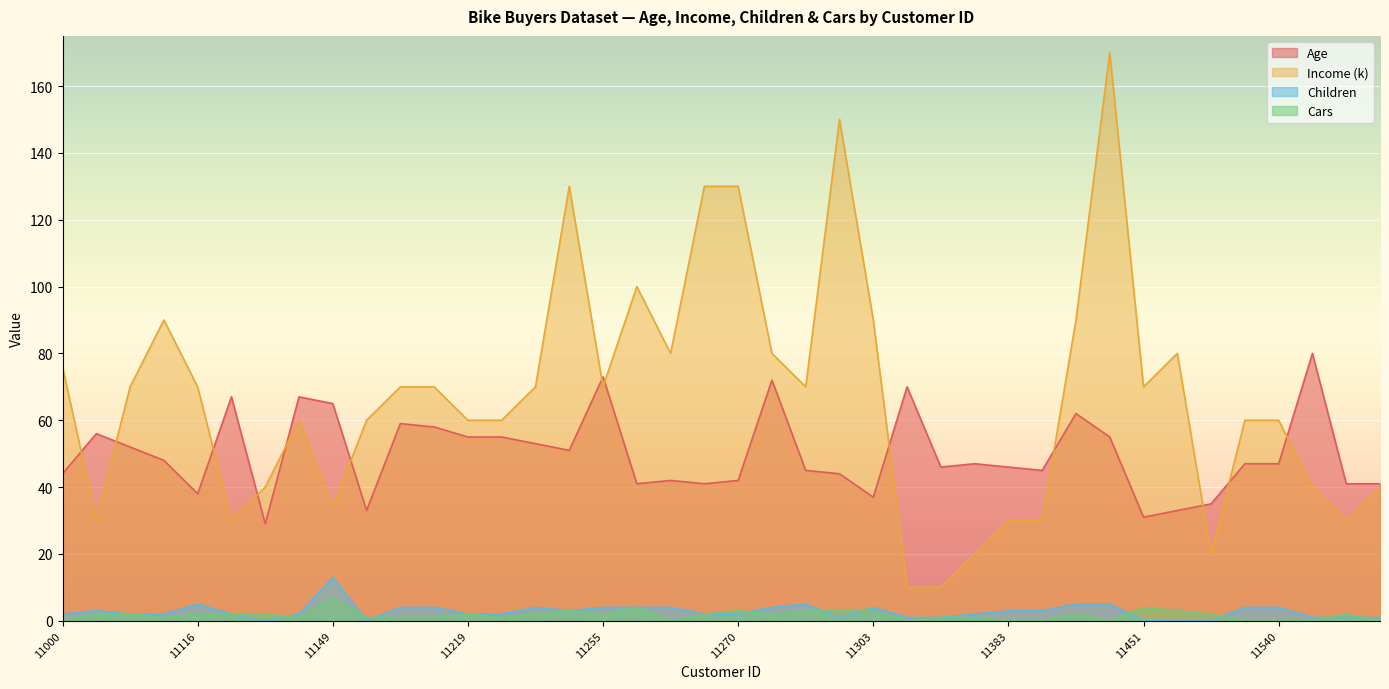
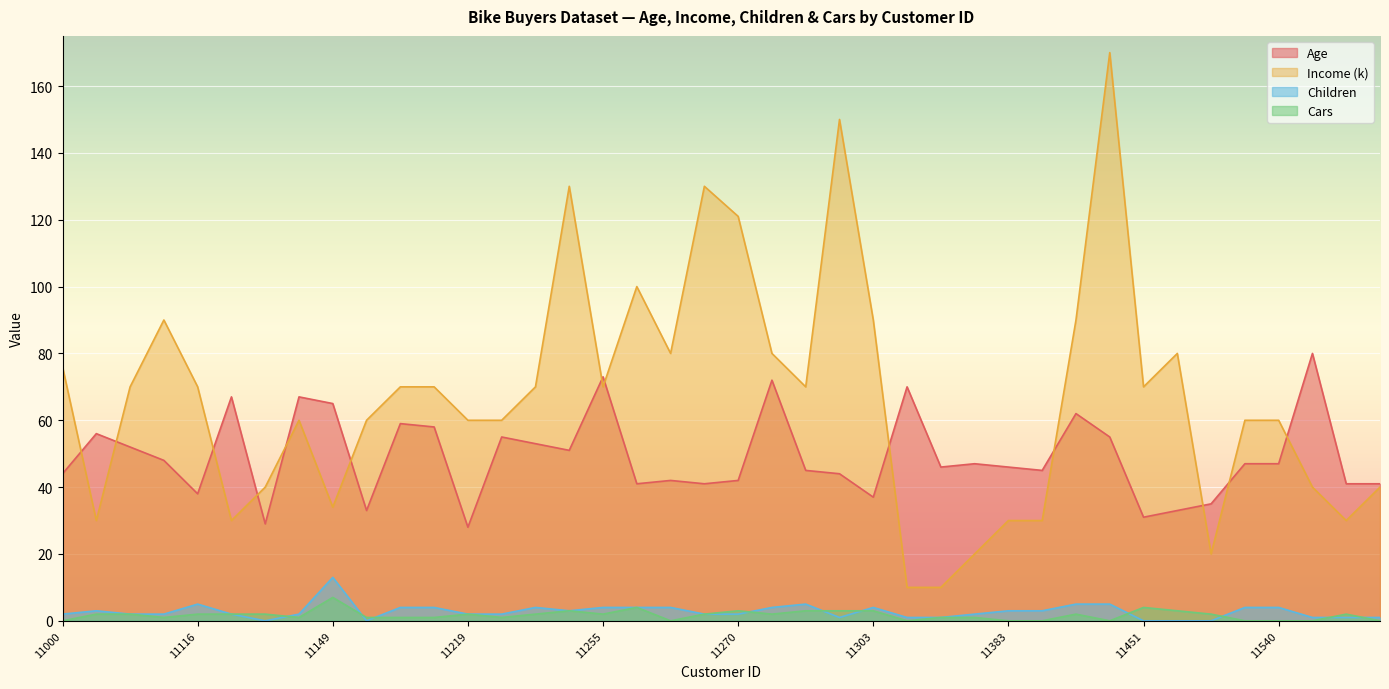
  {
    "Age": {
      "11000": 44,
      "11116": 38,
      "11149": 65,
-     "11219": 55,
+     "11219": 28,
      "11255": 73,
      "11270": 42,
      "11303": 37,
      "11383": 46,
      "11451": 31,
      "11540": 47
    },
    "Income (k)": {
      "11000": 76,
      "11116": 70,
      "11149": 34,
      "11219": 60,
      "11255": 70,
-     "11270": 130,
+     "11270": 121,
      "11303": 90,
      "11383": 30,
      "11451": 70,
      "11540": 60
    },
    "Children": {
      "11000": 2,
      "11116": 5,
      "11149": 13,
      "11255": 4,
      "11270": 2,
      "11303": 4,
      "11383": 3,
      "11451": 0,
      "11540": 4
    },
    "Cars": {
      "11000": 0,
      "11116": 2,
      "11149": 7,
      "11255": 2,
      "11270": 3,
      "11303": 3,
      "11383": 0,
      "11451": 4,
      "11540": 0
    }
  }
